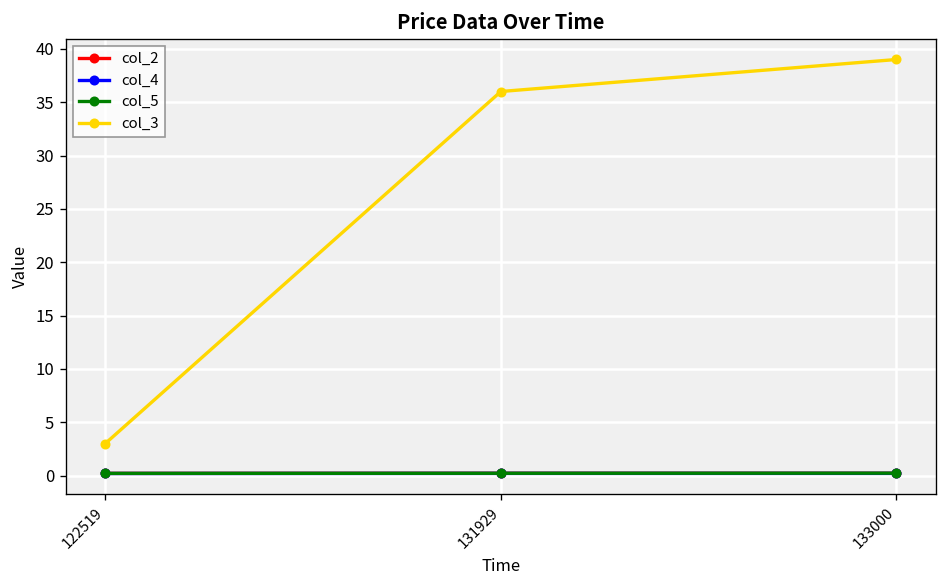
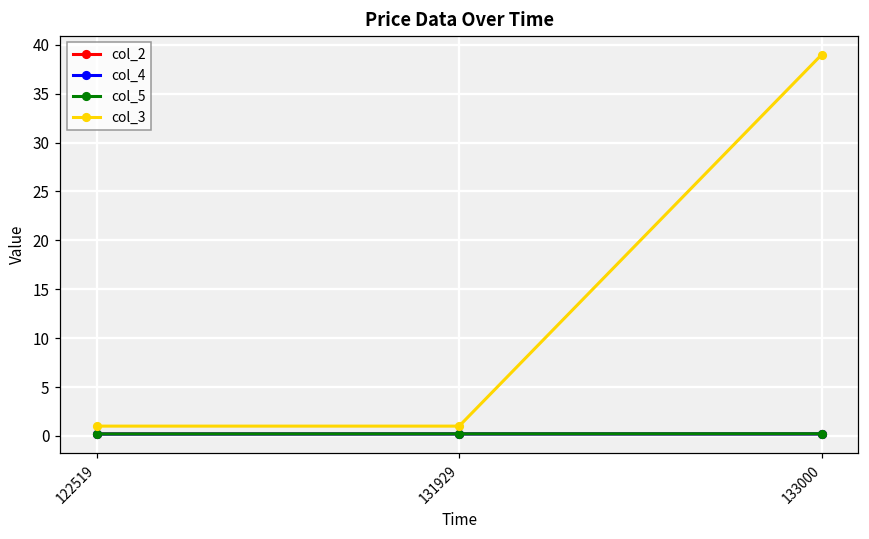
  {
    "col_3": {
-     "122519": 3,
-     "131929": 36,
+     "122519": 1,
+     "131929": 1,
      "133000": 39
    }
  }
